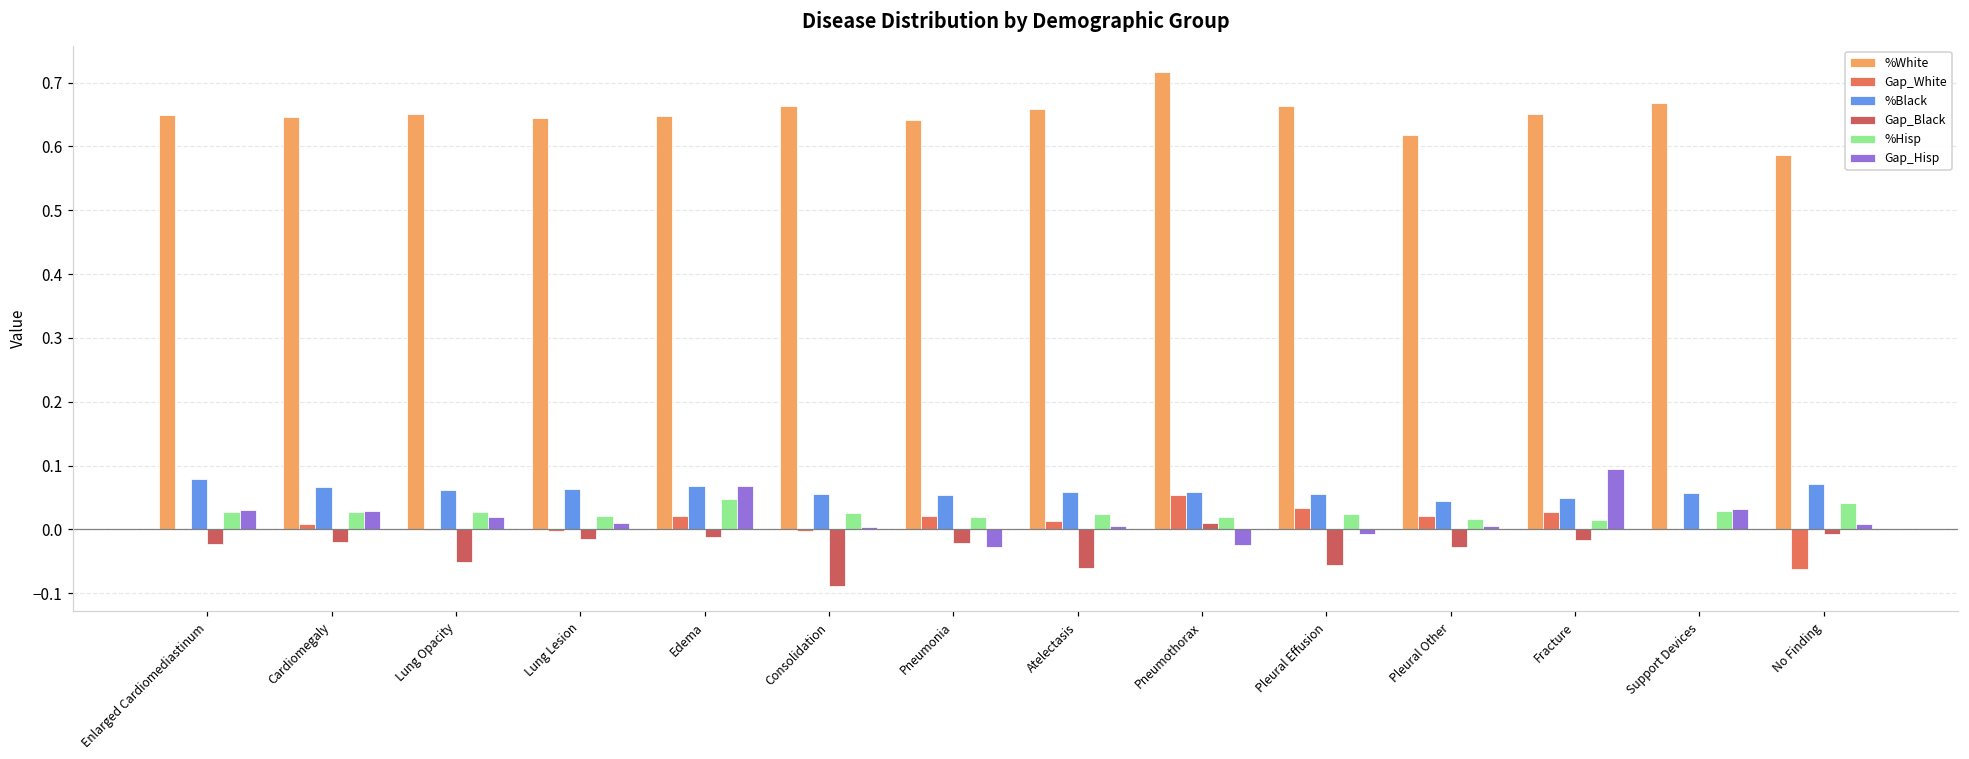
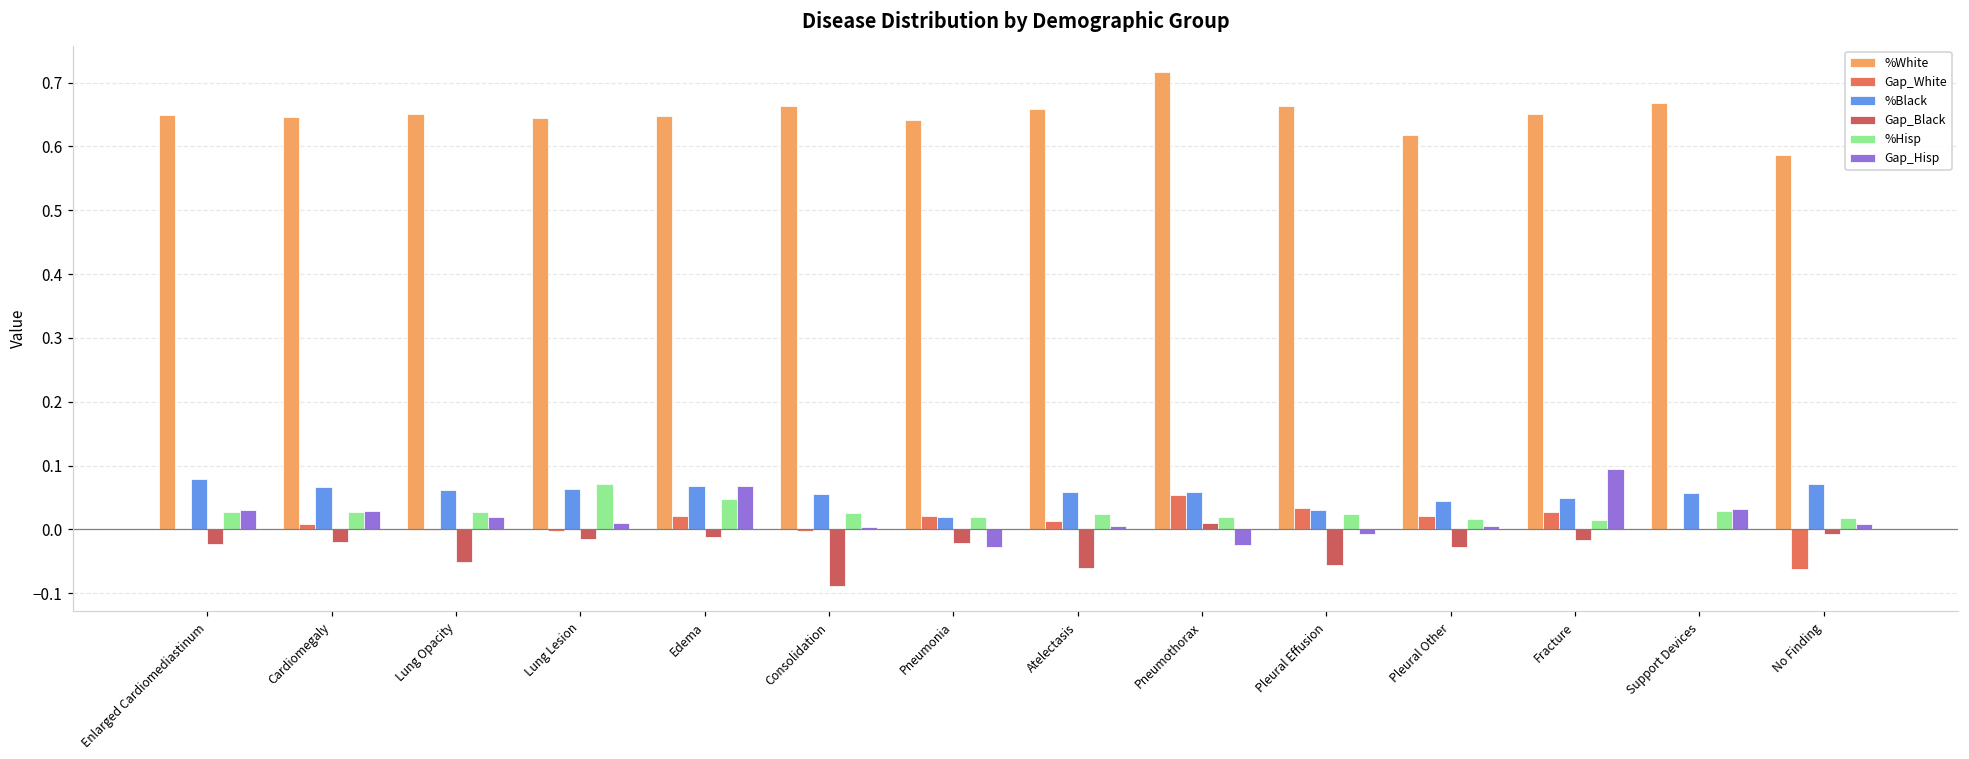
  {
    "%Black": {
      "Enlarged Cardiomediastinum": 0.08,
      "Cardiomegaly": 0.07,
      "Lung Opacity": 0.06,
      "Lung Lesion": 0.06,
      "Edema": 0.07,
      "Consolidation": 0.06,
-     "Pneumonia": 0.05,
+     "Pneumonia": 0.02,
      "Atelectasis": 0.06,
      "Pneumothorax": 0.06,
-     "Pleural Effusion": 0.06,
+     "Pleural Effusion": 0.03,
      "Pleural Other": 0.04,
      "Fracture": 0.05,
      "Support Devices": 0.06,
      "No Finding": 0.07
    },
    "%Hisp": {
      "Enlarged Cardiomediastinum": 0.03,
      "Cardiomegaly": 0.03,
      "Lung Opacity": 0.03,
-     "Lung Lesion": 0.02,
+     "Lung Lesion": 0.07,
      "Edema": 0.05,
      "Consolidation": 0.02,
      "Pneumonia": 0.02,
      "Atelectasis": 0.02,
      "Pneumothorax": 0.02,
      "Pleural Effusion": 0.02,
      "Pleural Other": 0.02,
      "Fracture": 0.01,
      "Support Devices": 0.03,
-     "No Finding": 0.04
+     "No Finding": 0.02
    },
    "Gap_Hisp": {
      "Enlarged Cardiomediastinum": 0.03,
      "Cardiomegaly": 0.03,
      "Lung Opacity": 0.02,
      "Lung Lesion": 0.01,
      "Edema": 0.07,
      "Pneumonia": -0.03,
      "Atelectasis": 0.01,
      "Pneumothorax": -0.02,
      "Pleural Effusion": -0.01,
      "Pleural Other": 0.00,
      "Fracture": 0.09,
      "Support Devices": 0.03,
      "No Finding": 0.01
    }
  }
